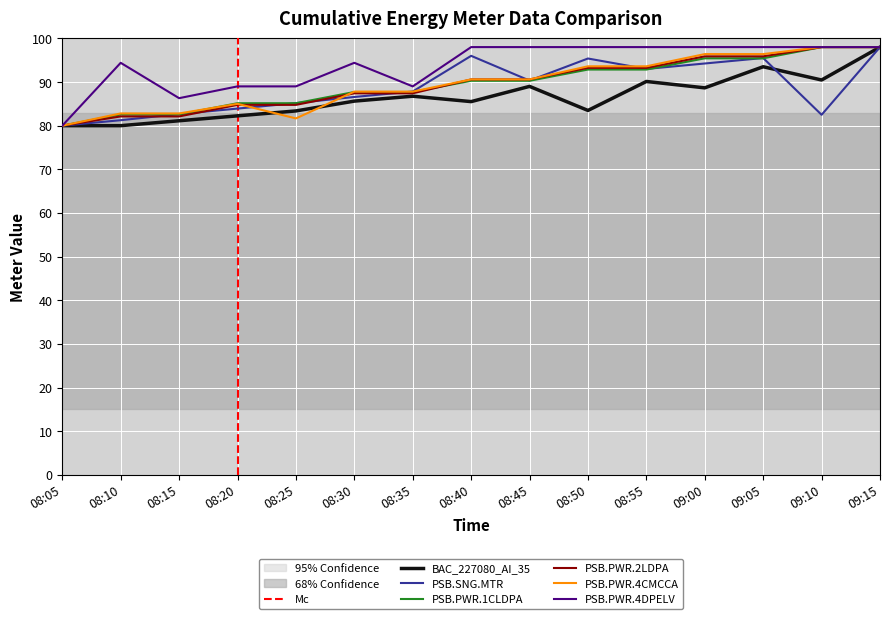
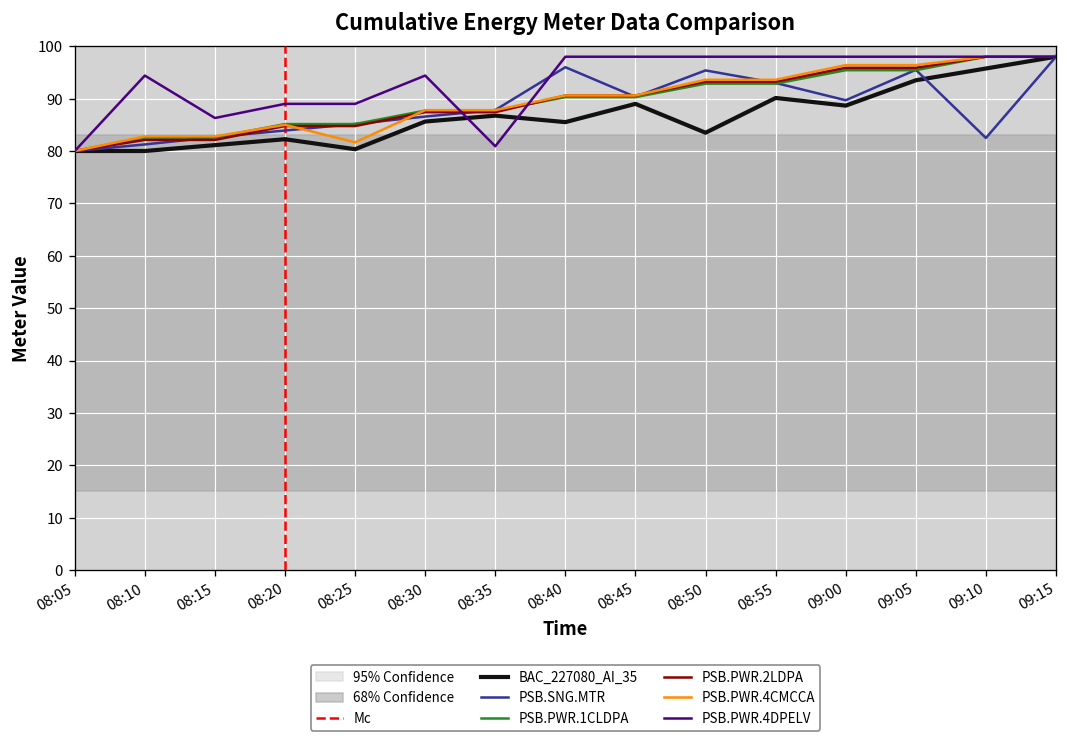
  {
    "BAC_227080_AI_35": {
      "08:10": 80,
      "08:15": 81,
      "08:20": 82,
-     "08:25": 83,
+     "08:25": 80,
      "08:30": 86,
      "08:35": 87,
      "08:40": 86,
      "08:45": 89,
      "08:50": 83,
      "08:55": 90,
      "09:00": 89,
      "09:05": 94,
-     "09:10": 90
+     "09:10": 96
    },
    "PSB.SNG.MTR": {
      "08:10": 81,
      "08:20": 84,
      "08:30": 87,
      "08:40": 96,
      "08:50": 95,
-     "09:00": 94,
+     "09:00": 90,
      "09:10": 82
    },
    "PSB.PWR.4CMCCA": {
      "08:25": 82
    },
    "PSB.PWR.4DPELV": {
      "08:10": 94,
      "08:15": 86,
      "08:20": 89,
      "08:25": 89,
      "08:30": 94,
-     "08:35": 89,
+     "08:35": 81,
      "08:40": 98,
      "08:45": 98,
      "08:50": 98,
      "08:55": 98,
      "09:00": 98,
      "09:05": 98
    }
  }
